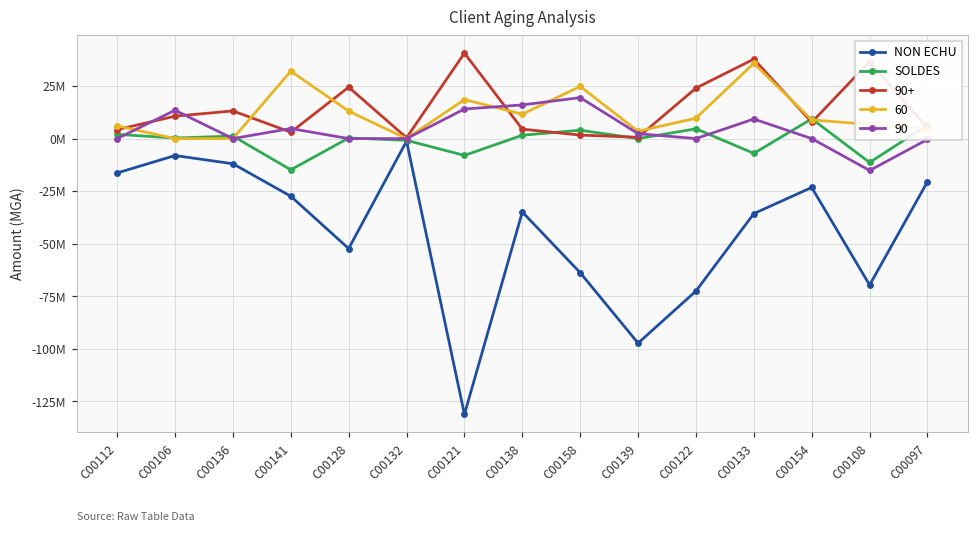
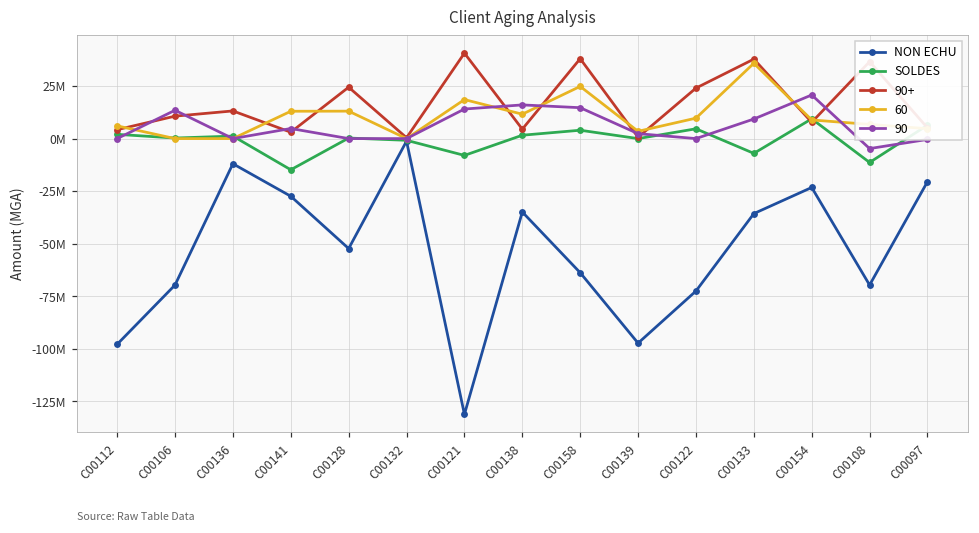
  {
    "NON ECHU": {
-     "C00112": -16000000,
-     "C00106": -8000000,
+     "C00112": -98000000,
+     "C00106": -70000000,
      "C00136": -12000000,
      "C00141": -27000000,
      "C00128": -52000000,
      "C00121": -131000000,
      "C00138": -35000000,
      "C00158": -64000000,
      "C00139": -97000000,
      "C00122": -72000000,
      "C00133": -36000000,
      "C00154": -23000000,
      "C00108": -70000000,
      "C00097": -20000000
    },
    "SOLDES": {
      "C00112": 2000000,
      "C00141": -15000000,
      "C00121": -8000000,
      "C00138": 2000000,
      "C00158": 4000000,
      "C00122": 5000000,
      "C00133": -7000000,
      "C00108": -11000000
    },
    "90+": {
      "C00112": 4000000,
      "C00106": 11000000,
      "C00136": 13000000,
      "C00141": 3000000,
      "C00128": 24000000,
      "C00121": 41000000,
      "C00138": 4000000,
-     "C00158": 2000000,
+     "C00158": 38000000,
      "C00122": 24000000,
      "C00133": 38000000
    },
    "60": {
      "C00112": 6000000,
-     "C00141": 32000000,
+     "C00141": 13000000,
      "C00128": 13000000,
      "C00121": 19000000,
      "C00138": 12000000,
      "C00158": 25000000,
      "C00122": 10000000,
      "C00133": 36000000
    },
    "90": {
      "C00112": 0,
      "C00106": 13000000,
      "C00141": 5000000,
      "C00121": 14000000,
      "C00138": 16000000,
-     "C00158": 19000000,
+     "C00158": 15000000,
      "C00122": 0,
      "C00133": 9000000,
-     "C00154": 0,
-     "C00108": -15000000,
+     "C00154": 21000000,
+     "C00108": -5000000,
      "C00097": 0
    }
  }
